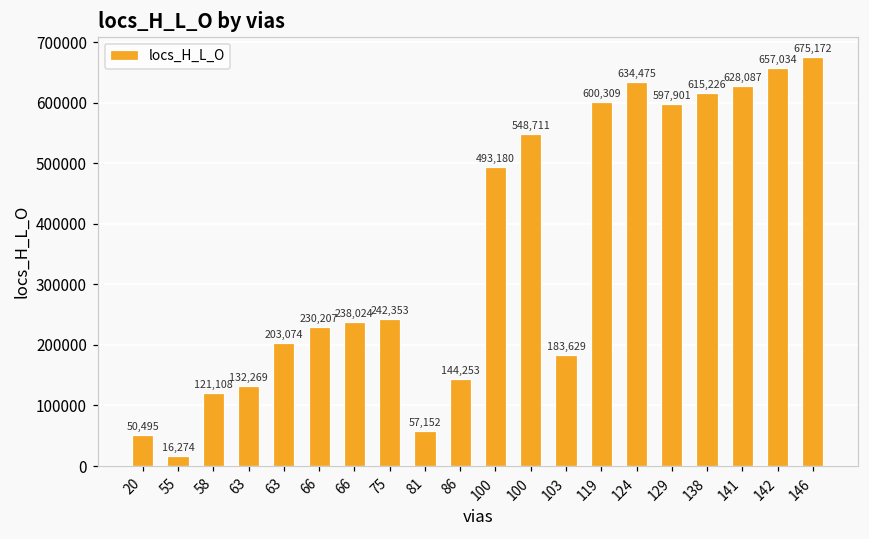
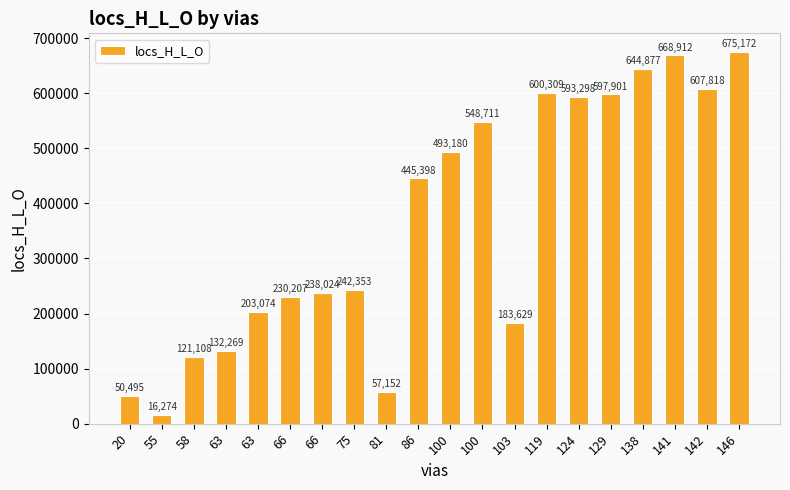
  {
    "20": "50,495",
    "55": "16,274",
    "58": "121,108",
    "75": "242,353",
    "81": "57,152",
-   "86": "144,253",
+   "86": "445,398",
    "103": "183,629",
    "119": "600,309",
-   "124": "634,475",
+   "124": "593,298",
    "129": "597,901",
-   "138": "615,226",
-   "141": "628,087",
-   "142": "657,034",
+   "138": "644,877",
+   "141": "668,912",
+   "142": "607,818",
    "146": "675,172"
  }
